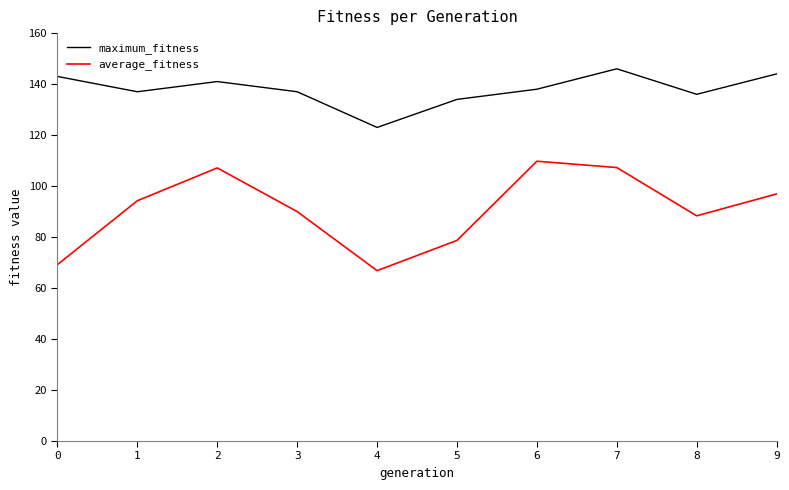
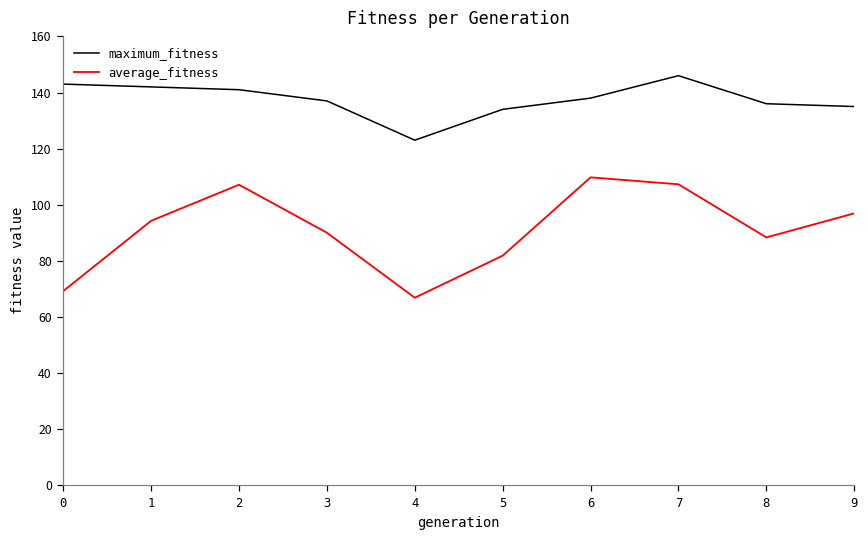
  {
    "maximum_fitness": {
      "0": 143,
-     "1": 137,
+     "1": 142,
      "2": 141,
      "3": 137,
      "4": 123,
      "5": 134,
      "6": 138,
      "7": 146,
      "8": 136,
-     "9": 144
+     "9": 135
    },
    "average_fitness": {
      "0": 69,
      "1": 94,
      "2": 107,
      "3": 90,
      "4": 67,
-     "5": 79,
+     "5": 82,
      "6": 110,
      "7": 107,
      "8": 88,
      "9": 97
    }
  }
